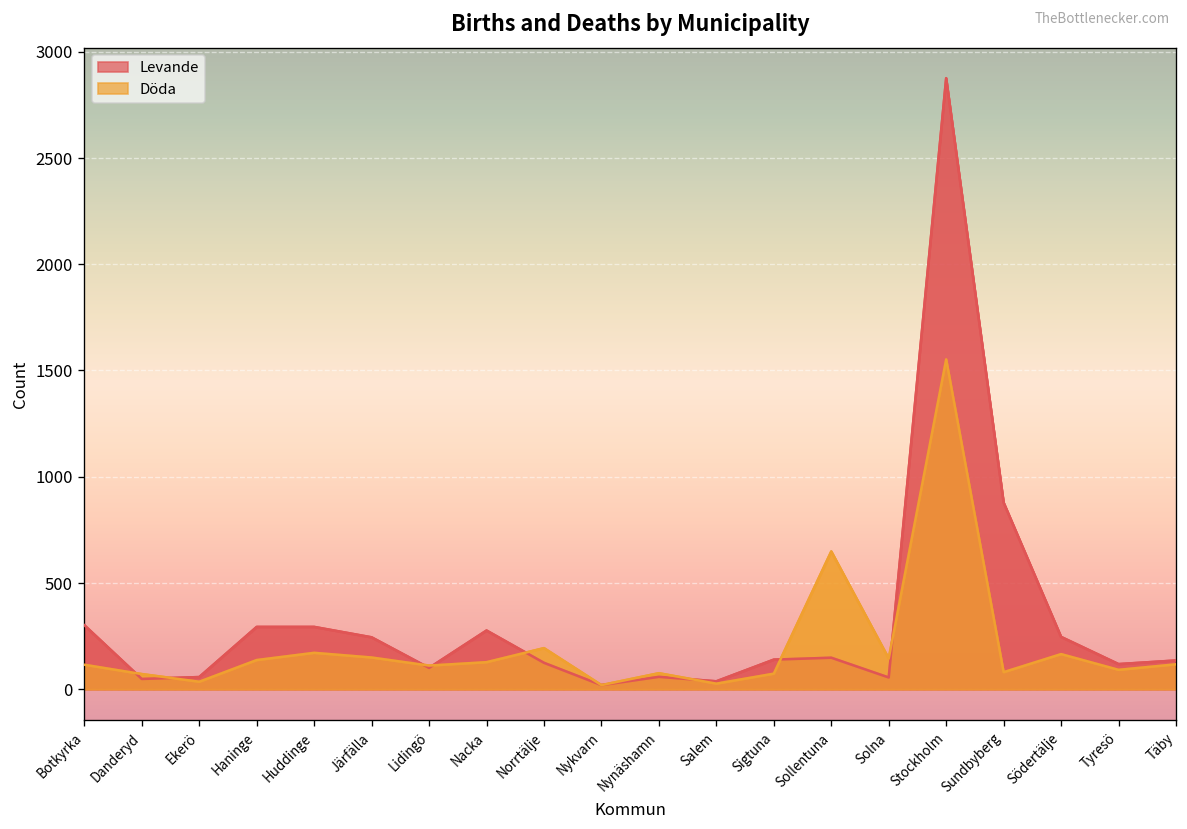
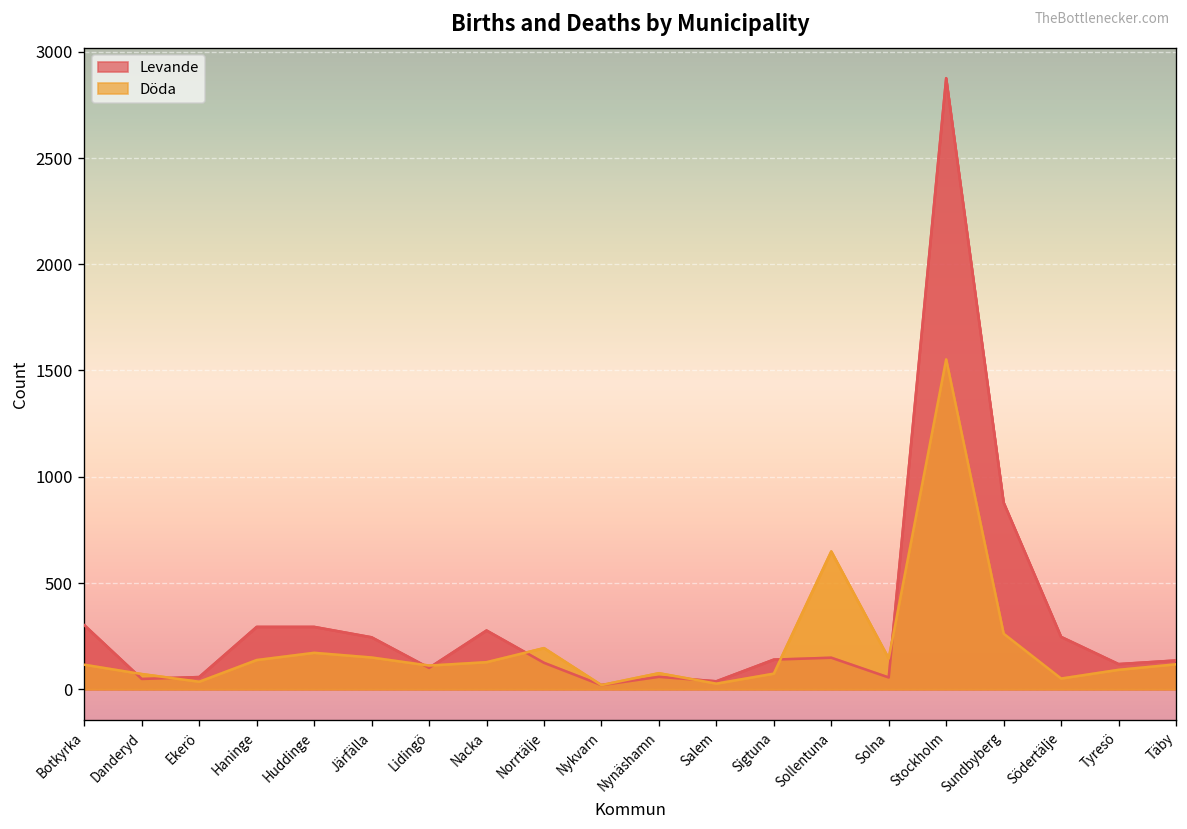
  {
    "Levande": {
      "Botkyrka": 300,
      "Danderyd": 50,
      "Ekerö": 60,
      "Haninge": 290,
      "Huddinge": 290,
      "Järfälla": 240,
      "Nacka": 280,
      "Norrtälje": 120,
      "Nynäshamn": 60,
      "Sigtuna": 140,
      "Sollentuna": 150,
      "Solna": 60,
      "Stockholm": 2880,
      "Sundbyberg": 880,
      "Södertälje": 250,
      "Tyresö": 120,
      "Täby": 140
    },
    "Döda": {
      "Botkyrka": 120,
      "Danderyd": 70,
      "Ekerö": 40,
      "Haninge": 140,
      "Huddinge": 170,
      "Järfälla": 150,
      "Nacka": 130,
      "Norrtälje": 190,
      "Nynäshamn": 80,
      "Sigtuna": 70,
      "Sollentuna": 650,
      "Solna": 140,
      "Stockholm": 1550,
-     "Sundbyberg": 80,
-     "Södertälje": 170,
+     "Sundbyberg": 260,
+     "Södertälje": 50,
      "Tyresö": 90,
      "Täby": 120
    }
  }
